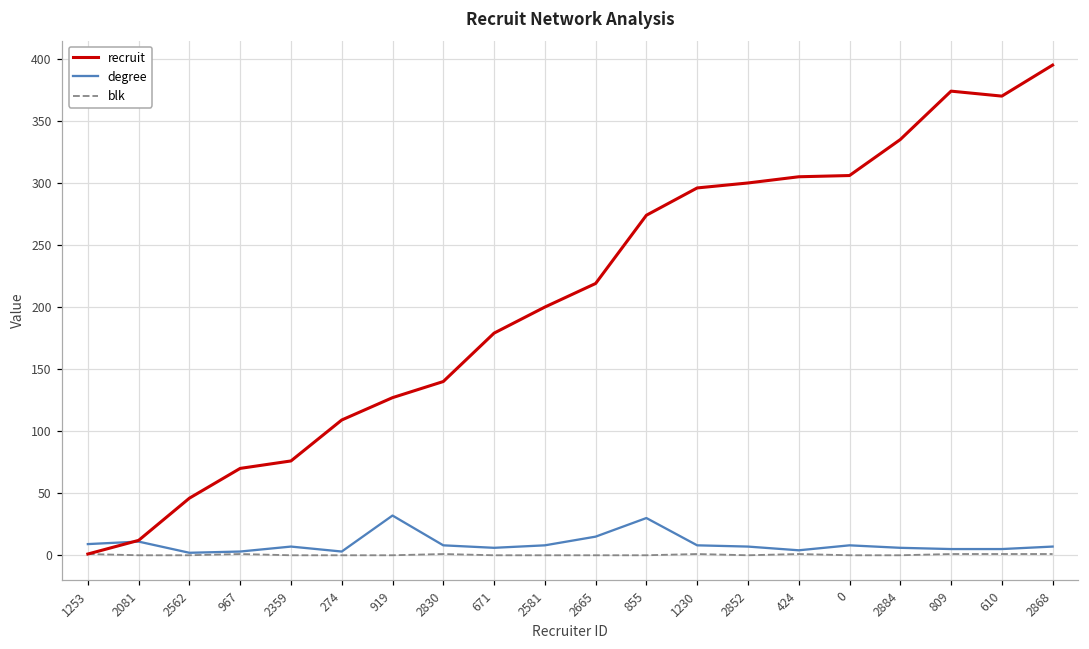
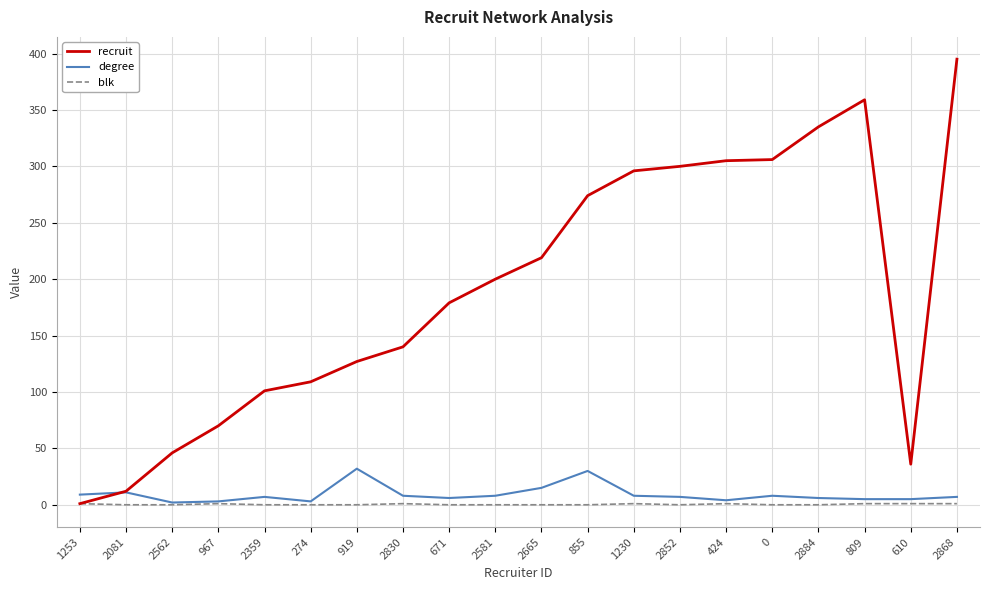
  {
    "recruit": {
      "2562": 46,
      "967": 70,
-     "2359": 76,
+     "2359": 101,
      "274": 109,
      "919": 127,
      "2830": 140,
      "671": 179,
      "2581": 200,
      "2665": 219,
      "855": 274,
      "1230": 296,
      "2852": 300,
      "424": 305,
      "0": 306,
      "2884": 335,
-     "809": 374,
-     "610": 370,
+     "809": 359,
+     "610": 36,
      "2868": 395
    },
    "degree": {
      "1253": 9,
      "2359": 7,
      "274": 3,
      "919": 32,
      "2830": 8,
      "671": 6,
      "2581": 8,
      "2665": 15,
      "855": 30,
      "1230": 8,
      "2852": 7,
      "424": 4,
      "0": 8,
      "2884": 6,
      "809": 5,
      "610": 5,
      "2868": 7
    },
    "blk": {
      "2081": 0,
      "2359": 0,
      "274": 0,
      "919": 0,
      "2830": 1,
      "671": 0,
      "2581": 0,
      "2665": 0,
      "855": 0,
      "1230": 1,
      "2852": 0,
      "424": 1,
      "0": 0,
      "2884": 0,
      "809": 1,
      "610": 1,
      "2868": 1
    }
  }
